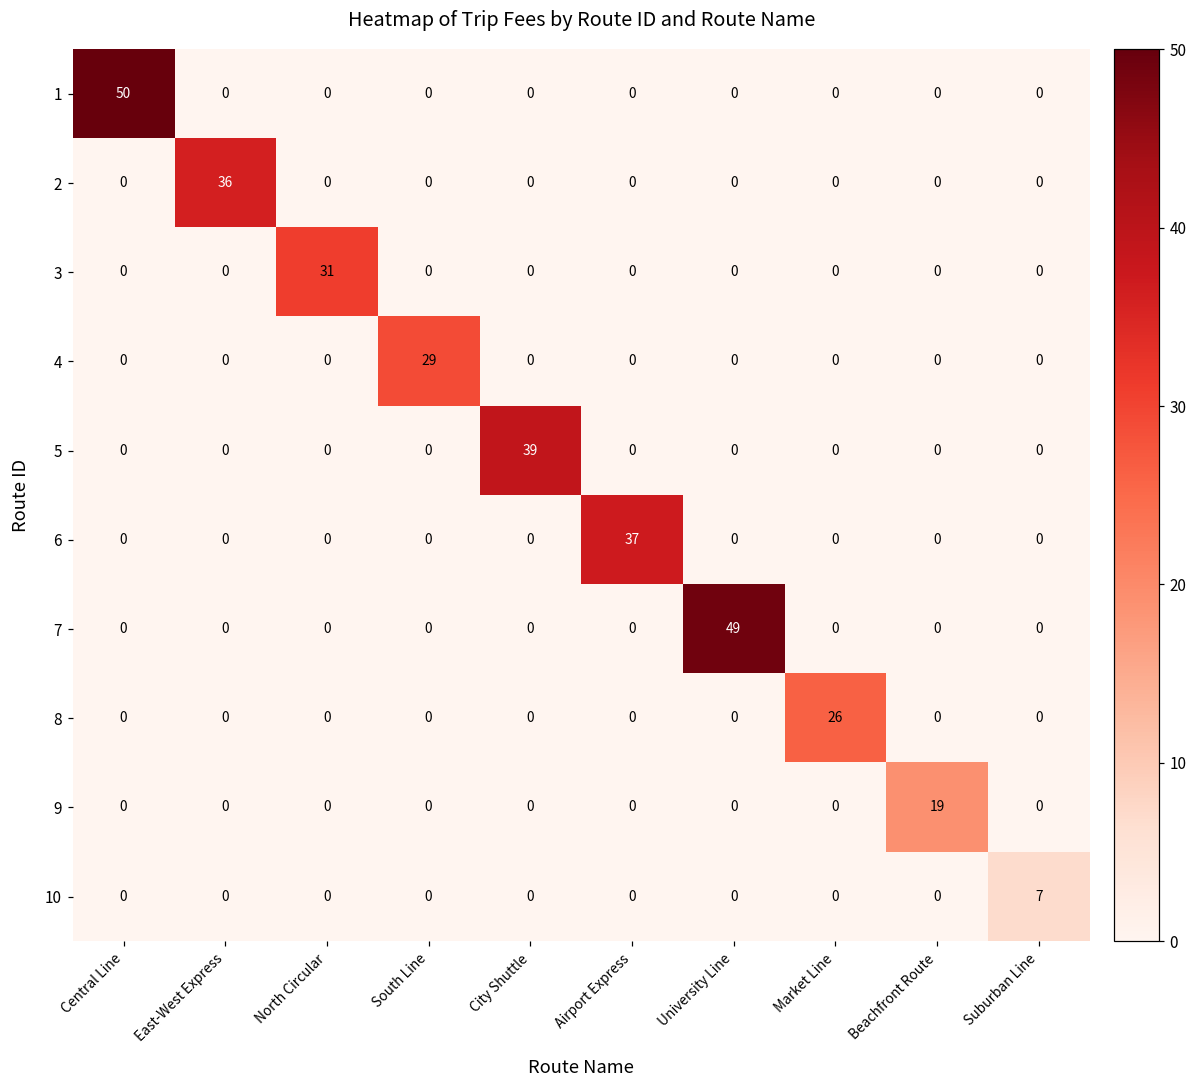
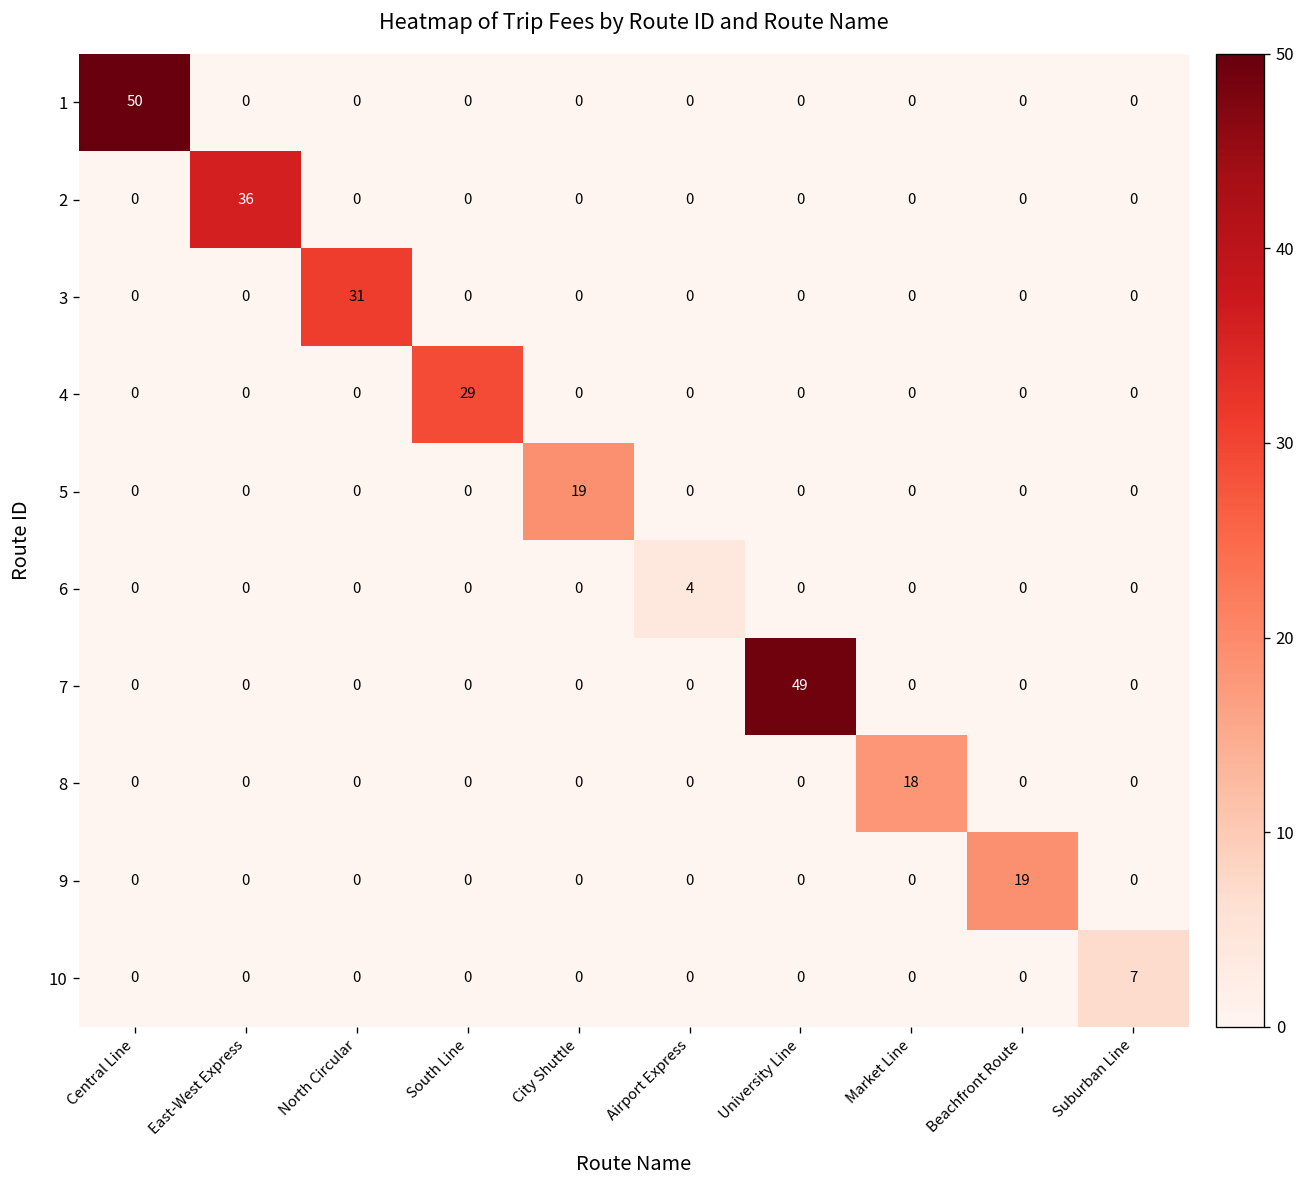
  {
    "1": {
      "Central Line": 50,
      "East-West Express": 0,
      "North Circular": 0,
      "South Line": 0,
      "City Shuttle": 0,
      "Airport Express": 0,
      "University Line": 0,
      "Market Line": 0,
      "Beachfront Route": 0,
      "Suburban Line": 0
    },
    "2": {
      "Central Line": 0,
      "East-West Express": 36,
      "North Circular": 0,
      "South Line": 0,
      "City Shuttle": 0,
      "Airport Express": 0,
      "University Line": 0,
      "Market Line": 0,
      "Beachfront Route": 0,
      "Suburban Line": 0
    },
    "3": {
      "Central Line": 0,
      "East-West Express": 0,
      "North Circular": 31,
      "South Line": 0,
      "City Shuttle": 0,
      "Airport Express": 0,
      "University Line": 0,
      "Market Line": 0,
      "Beachfront Route": 0,
      "Suburban Line": 0
    },
    "4": {
      "Central Line": 0,
      "East-West Express": 0,
      "North Circular": 0,
      "South Line": 29,
      "City Shuttle": 0,
      "Airport Express": 0,
      "University Line": 0,
      "Market Line": 0,
      "Beachfront Route": 0,
      "Suburban Line": 0
    },
    "5": {
      "Central Line": 0,
      "East-West Express": 0,
      "North Circular": 0,
      "South Line": 0,
-     "City Shuttle": 39,
+     "City Shuttle": 19,
      "Airport Express": 0,
      "University Line": 0,
      "Market Line": 0,
      "Beachfront Route": 0,
      "Suburban Line": 0
    },
    "6": {
      "Central Line": 0,
      "East-West Express": 0,
      "North Circular": 0,
      "South Line": 0,
      "City Shuttle": 0,
-     "Airport Express": 37,
+     "Airport Express": 4,
      "University Line": 0,
      "Market Line": 0,
      "Beachfront Route": 0,
      "Suburban Line": 0
    },
    "7": {
      "Central Line": 0,
      "East-West Express": 0,
      "North Circular": 0,
      "South Line": 0,
      "City Shuttle": 0,
      "Airport Express": 0,
      "University Line": 49,
      "Market Line": 0,
      "Beachfront Route": 0,
      "Suburban Line": 0
    },
    "8": {
      "Central Line": 0,
      "East-West Express": 0,
      "North Circular": 0,
      "South Line": 0,
      "City Shuttle": 0,
      "Airport Express": 0,
      "University Line": 0,
-     "Market Line": 26,
+     "Market Line": 18,
      "Beachfront Route": 0,
      "Suburban Line": 0
    },
    "9": {
      "Central Line": 0,
      "East-West Express": 0,
      "North Circular": 0,
      "South Line": 0,
      "City Shuttle": 0,
      "Airport Express": 0,
      "University Line": 0,
      "Market Line": 0,
      "Beachfront Route": 19,
      "Suburban Line": 0
    },
    "10": {
      "Central Line": 0,
      "East-West Express": 0,
      "North Circular": 0,
      "South Line": 0,
      "City Shuttle": 0,
      "Airport Express": 0,
      "University Line": 0,
      "Market Line": 0,
      "Beachfront Route": 0,
      "Suburban Line": 7
    }
  }
